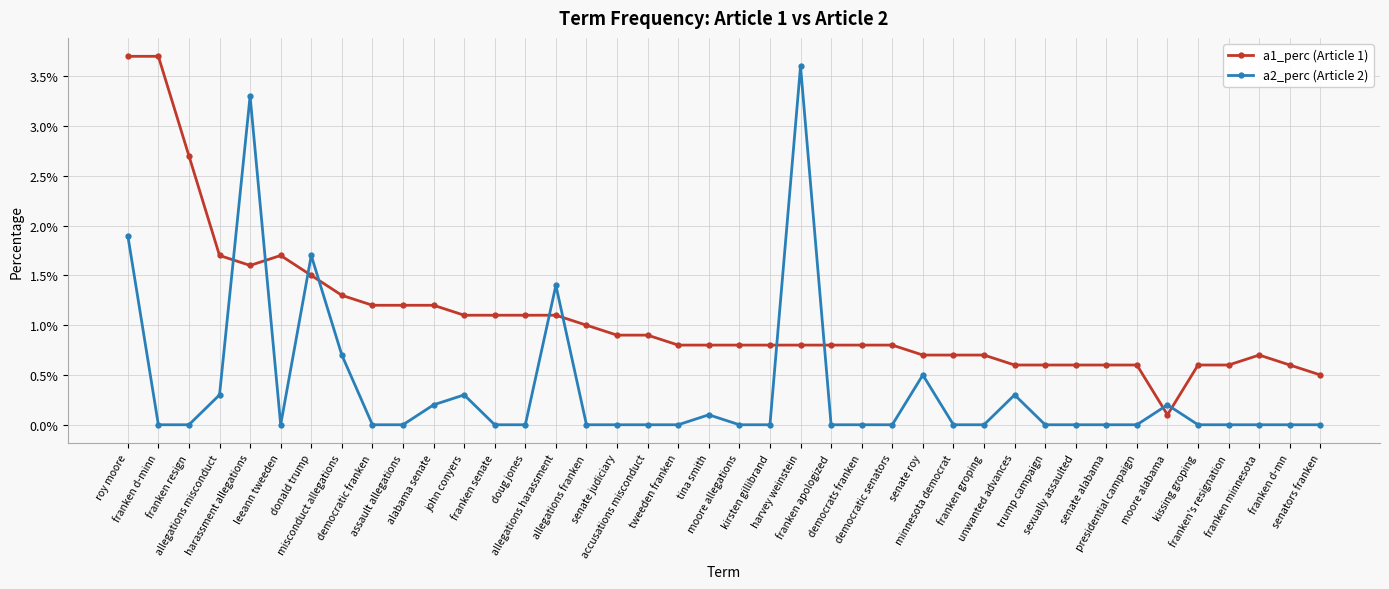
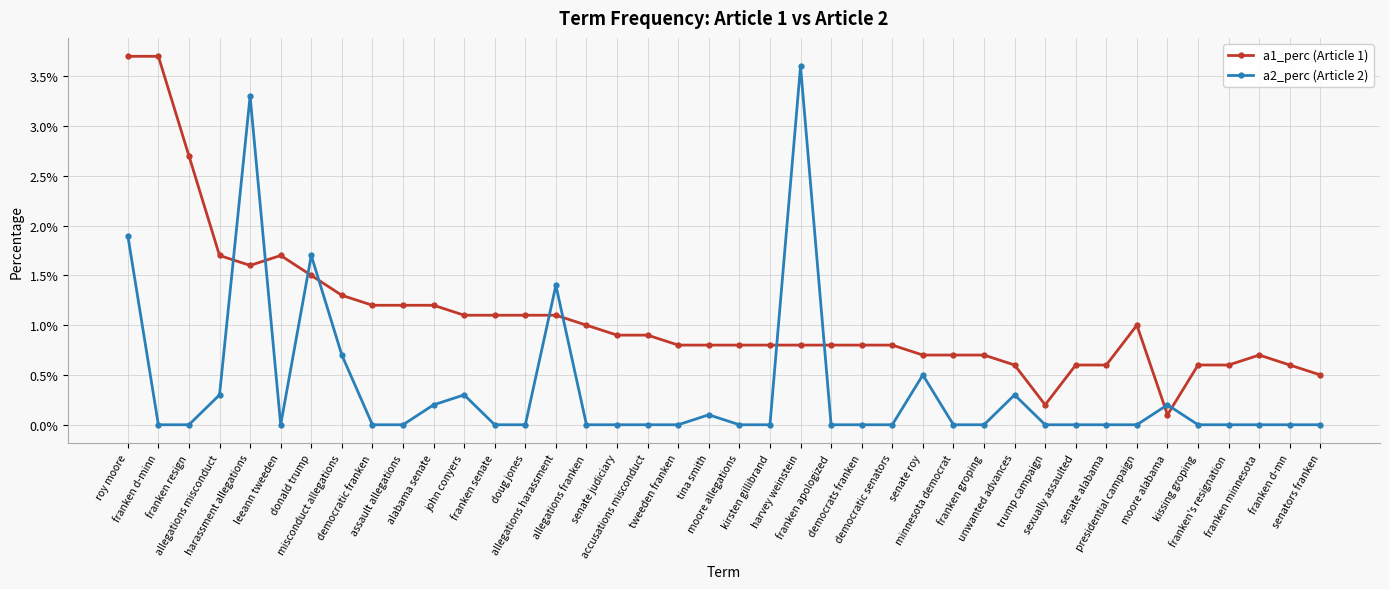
  {
    "a1_perc (Article 1)": {
      "roy moore": "3.7%",
      "franken d-minn": "3.7%",
      "franken resign": "2.7%",
      "allegations misconduct": "1.7%",
      "harassment allegations": "1.6%",
      "leeann tweeden": "1.7%",
      "donald trump": "1.5%",
      "misconduct allegations": "1.3%",
      "democratic franken": "1.2%",
      "assault allegations": "1.2%",
      "alabama senate": "1.2%",
      "john conyers": "1.1%",
      "franken senate": "1.1%",
      "doug jones": "1.1%",
      "allegations harassment": "1.1%",
      "allegations franken": "1.0%",
      "senate judiciary": "0.9%",
      "accusations misconduct": "0.9%",
      "tweeden franken": "0.8%",
      "tina smith": "0.8%",
      "moore allegations": "0.8%",
      "kirsten gillibrand": "0.8%",
      "harvey weinstein": "0.8%",
      "franken apologized": "0.8%",
      "democrats franken": "0.8%",
      "democratic senators": "0.8%",
      "senate roy": "0.7%",
      "minnesota democrat": "0.7%",
      "franken groping": "0.7%",
      "unwanted advances": "0.6%",
-     "trump campaign": "0.6%",
+     "trump campaign": "0.2%",
      "sexually assaulted": "0.6%",
      "senate alabama": "0.6%",
-     "presidential campaign": "0.6%",
+     "presidential campaign": "1.0%",
      "moore alabama": "0.1%",
      "kissing groping": "0.6%",
      "franken's resignation": "0.6%",
      "franken minnesota": "0.7%",
      "franken d-mn": "0.6%",
      "senators franken": "0.5%"
    },
    "a2_perc (Article 2)": {
      "roy moore": "1.9%",
      "franken d-minn": "0.0%",
      "franken resign": "0.0%",
      "allegations misconduct": "0.3%",
      "harassment allegations": "3.3%",
      "leeann tweeden": "0.0%",
      "donald trump": "1.7%",
      "misconduct allegations": "0.7%",
      "democratic franken": "0.0%",
      "assault allegations": "0.0%",
      "alabama senate": "0.2%",
      "john conyers": "0.3%",
      "franken senate": "0.0%",
      "doug jones": "0.0%",
      "allegations harassment": "1.4%",
      "allegations franken": "0.0%",
      "senate judiciary": "0.0%",
      "accusations misconduct": "0.0%",
      "tweeden franken": "0.0%",
      "tina smith": "0.1%",
      "moore allegations": "0.0%",
      "kirsten gillibrand": "0.0%",
      "harvey weinstein": "3.6%",
      "franken apologized": "0.0%",
      "democrats franken": "0.0%",
      "democratic senators": "0.0%",
      "senate roy": "0.5%",
      "minnesota democrat": "0.0%",
      "franken groping": "0.0%",
      "unwanted advances": "0.3%",
      "trump campaign": "0.0%",
      "sexually assaulted": "0.0%",
      "senate alabama": "0.0%",
      "presidential campaign": "0.0%",
      "moore alabama": "0.2%",
      "kissing groping": "0.0%",
      "franken's resignation": "0.0%",
      "franken minnesota": "0.0%",
      "franken d-mn": "0.0%",
      "senators franken": "0.0%"
    }
  }
